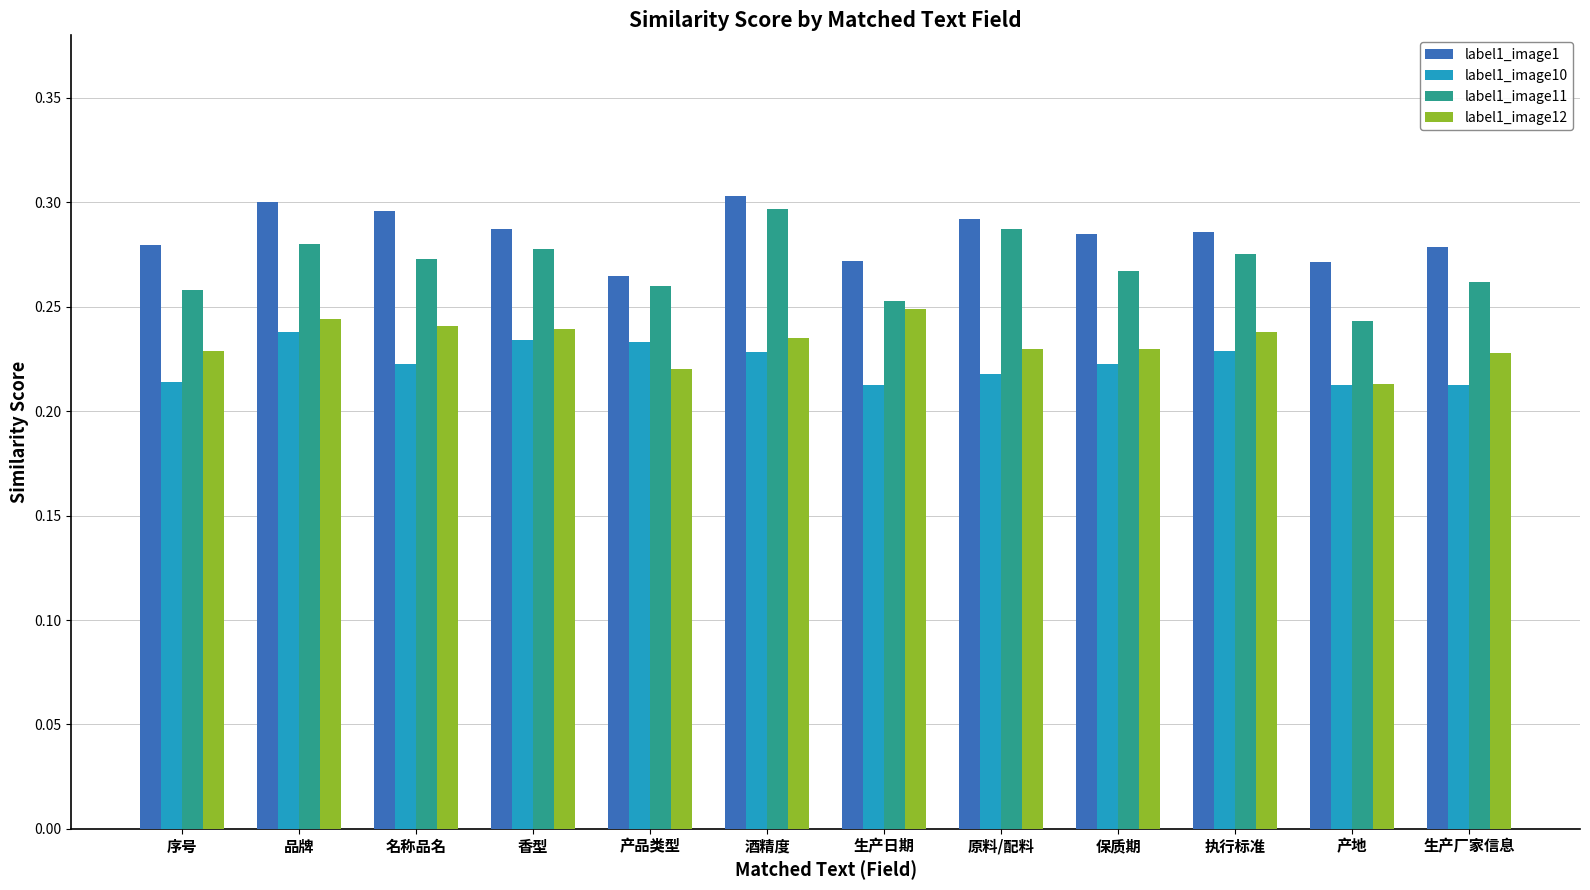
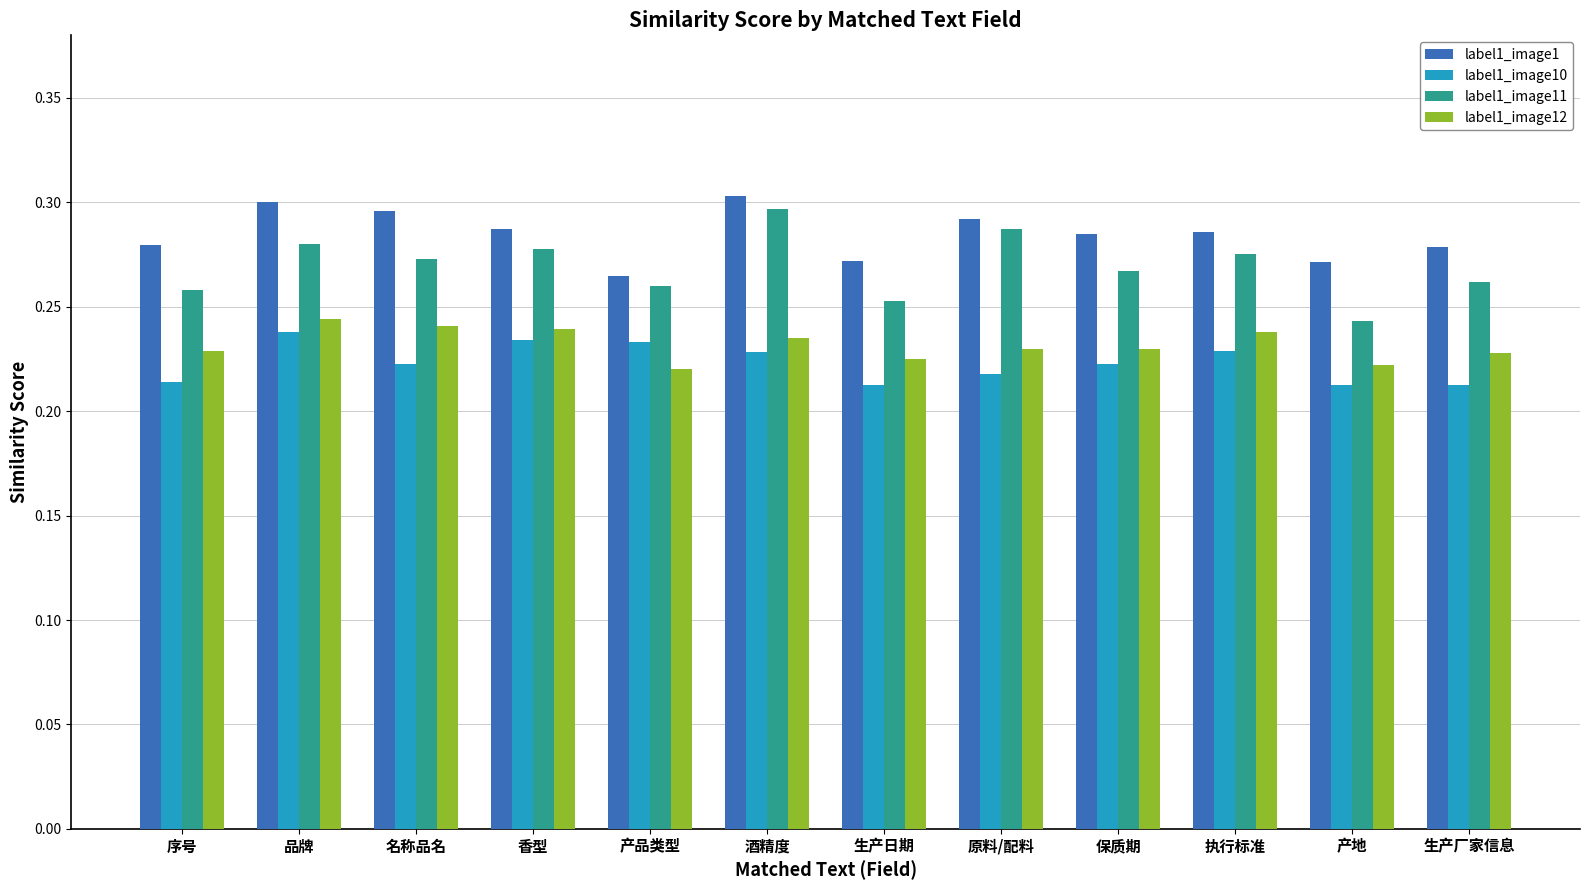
  {
    "label1_image12": {
      "序号": 0.229,
      "品牌": 0.244,
      "名称品名": 0.241,
      "香型": 0.240,
      "产品类型": 0.220,
      "酒精度": 0.235,
-     "生产日期": 0.249,
+     "生产日期": 0.225,
      "原料/配料": 0.230,
      "保质期": 0.230,
      "执行标准": 0.238,
-     "产地": 0.213,
+     "产地": 0.222,
      "生产厂家信息": 0.228
    }
  }
